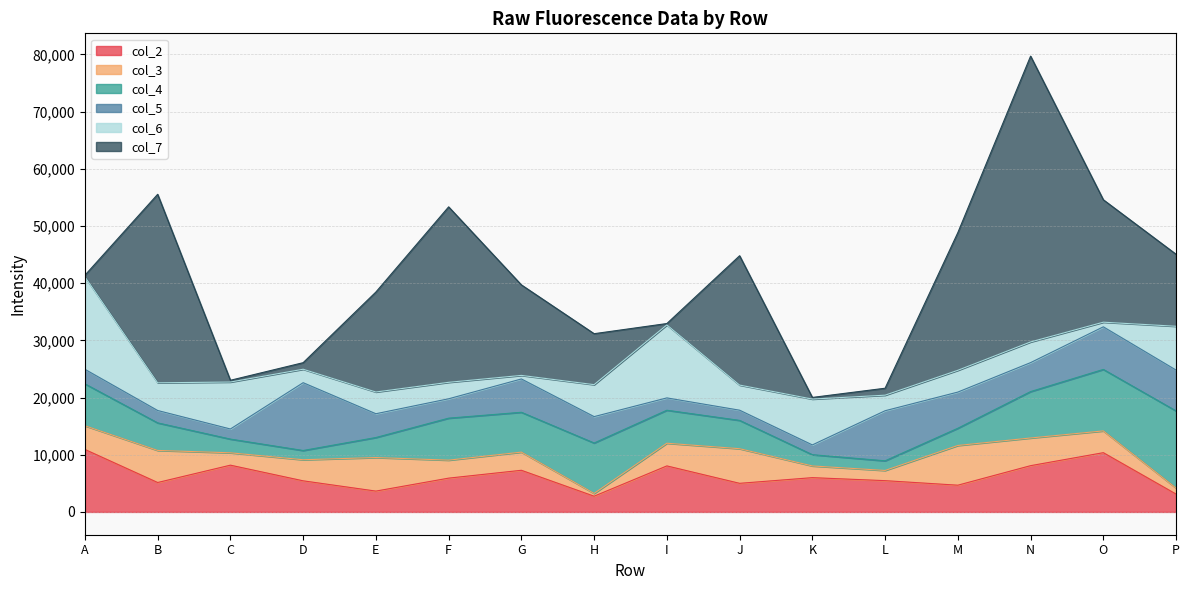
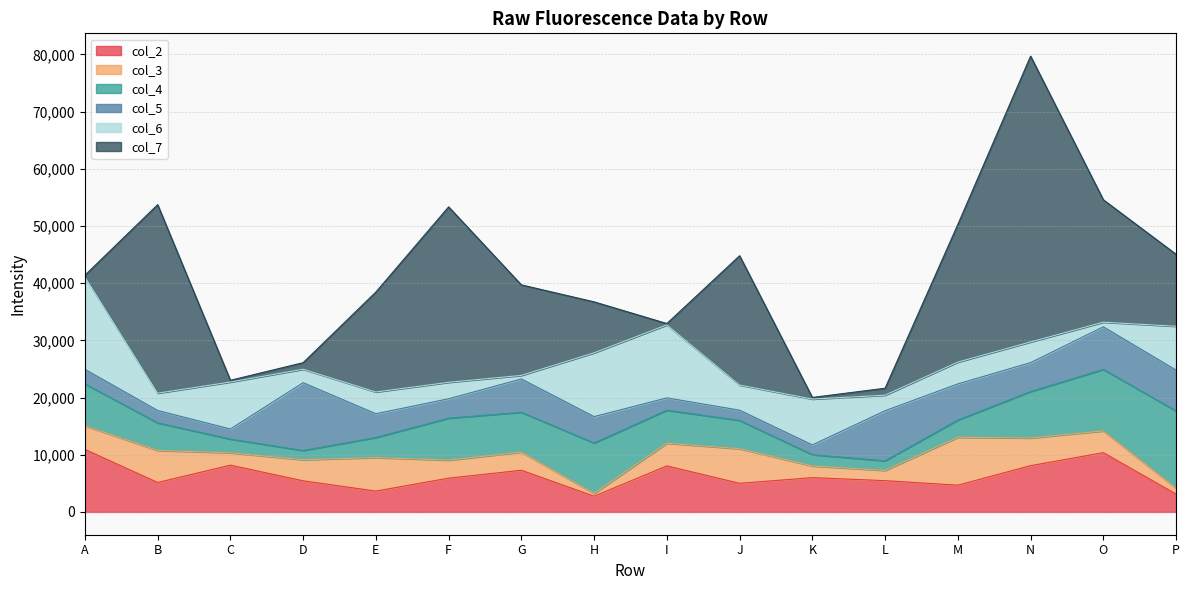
  {
    "col_2": {
      "A": "11,000",
      "B": "5,000",
      "C": "8,000",
      "D": "5,000",
      "E": "4,000",
      "F": "6,000",
      "G": "7,000",
      "H": "3,000",
      "I": "8,000",
      "J": "5,000",
      "K": "6,000",
      "L": "5,000",
      "M": "5,000",
      "N": "8,000",
      "O": "10,000",
      "P": "3,000"
    },
    "col_3": {
      "A": "4,000",
      "B": "6,000",
      "C": "2,000",
      "D": "4,000",
      "E": "6,000",
      "F": "3,000",
      "G": "3,000",
      "H": "0",
      "I": "4,000",
      "J": "6,000",
      "K": "2,000",
      "L": "2,000",
-     "M": "7,000",
+     "M": "8,000",
      "N": "5,000",
      "O": "4,000",
      "P": "1,000"
    },
    "col_6": {
-     "B": "5,000",
+     "B": "3,000",
      "D": "2,000",
      "E": "4,000",
      "F": "3,000",
      "G": "1,000",
-     "H": "6,000",
+     "H": "11,000",
      "J": "4,000",
      "L": "3,000",
      "M": "4,000",
      "N": "4,000",
      "O": "1,000",
      "P": "8,000"
    },
    "col_7": {
      "B": "33,000",
      "D": "1,000",
      "E": "17,000",
      "F": "31,000",
      "G": "16,000",
      "H": "9,000",
      "J": "23,000",
      "L": "1,000",
      "M": "24,000",
      "N": "50,000",
      "O": "21,000",
      "P": "13,000"
    }
  }
